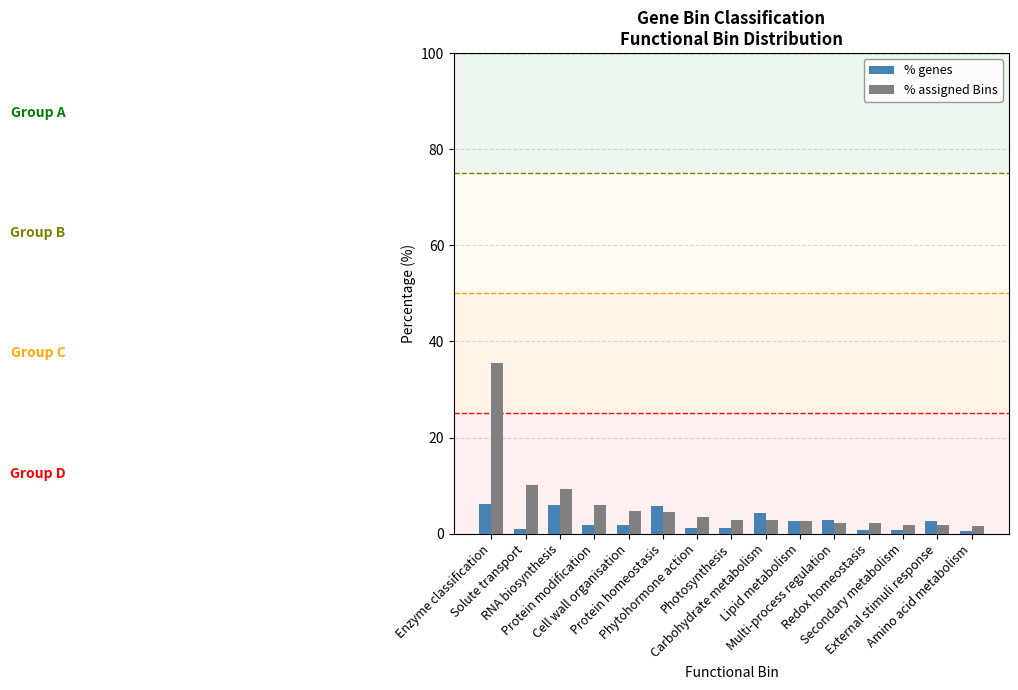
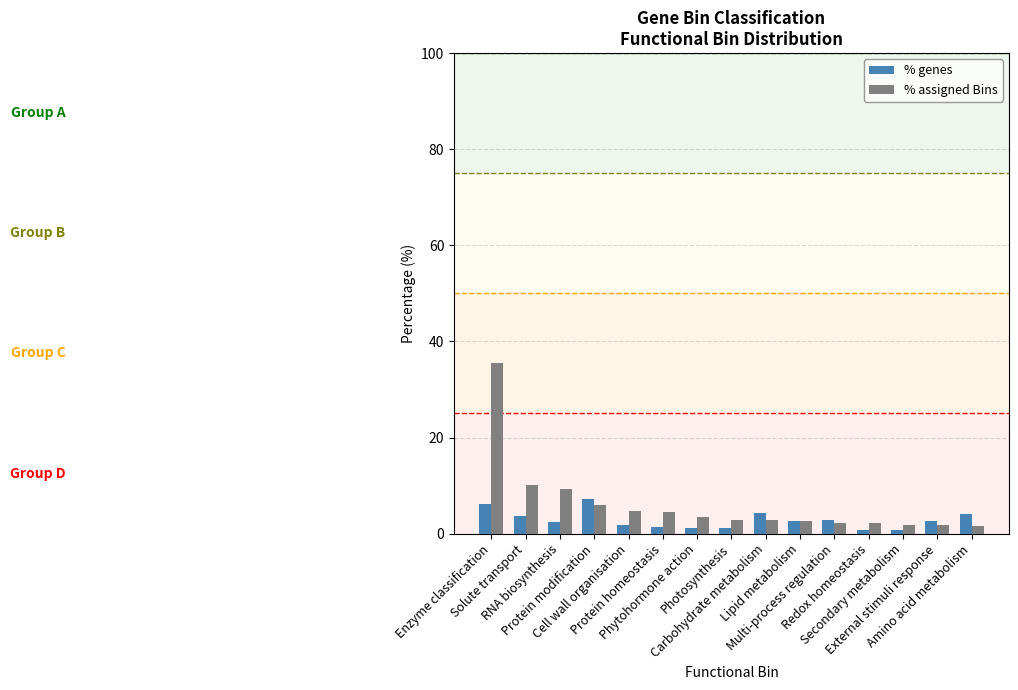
  {
    "% genes": {
      "Enzyme classification": 6,
-     "Solute transport": 1,
-     "RNA biosynthesis": 6,
-     "Protein modification": 2,
+     "Solute transport": 4,
+     "RNA biosynthesis": 2,
+     "Protein modification": 7,
      "Cell wall organisation": 2,
-     "Protein homeostasis": 6,
+     "Protein homeostasis": 1,
      "Phytohormone action": 1,
      "Photosynthesis": 1,
      "Carbohydrate metabolism": 4,
      "Lipid metabolism": 3,
      "Multi-process regulation": 3,
      "Redox homeostasis": 1,
      "Secondary metabolism": 1,
      "External stimuli response": 3,
-     "Amino acid metabolism": 1
+     "Amino acid metabolism": 4
    },
    "% assigned Bins": {
      "Enzyme classification": 35,
      "Solute transport": 10,
      "RNA biosynthesis": 9,
      "Protein modification": 6,
      "Cell wall organisation": 5,
      "Protein homeostasis": 4,
      "Phytohormone action": 4,
      "Photosynthesis": 3,
      "Carbohydrate metabolism": 3,
      "Lipid metabolism": 3,
      "Multi-process regulation": 2,
      "Redox homeostasis": 2,
      "Secondary metabolism": 2,
      "External stimuli response": 2,
      "Amino acid metabolism": 2
    }
  }
